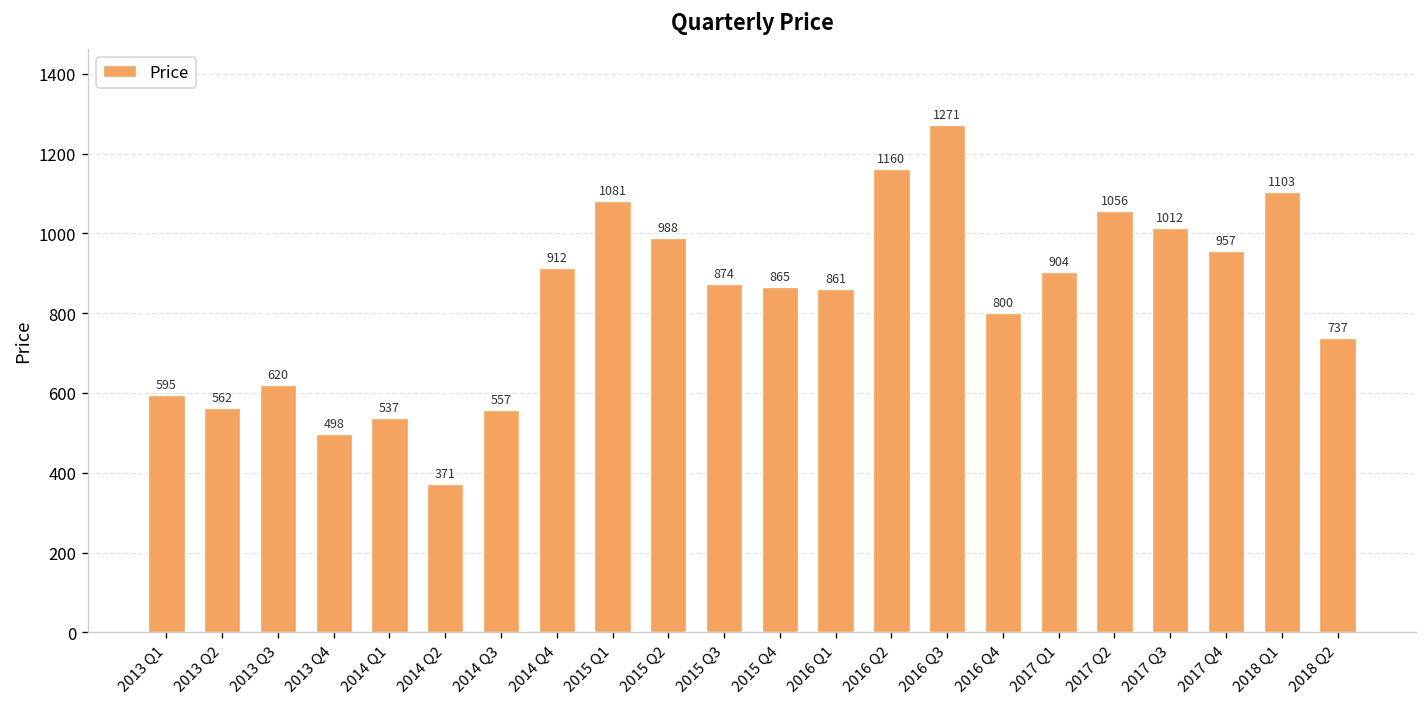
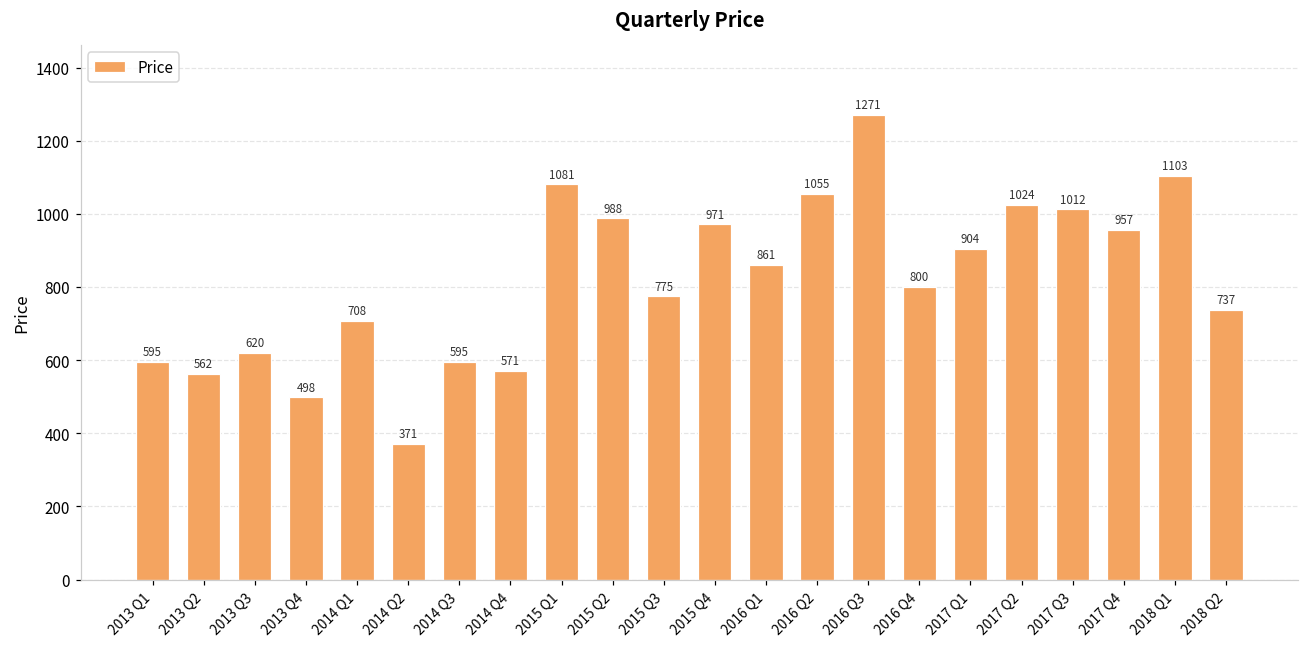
  {
    "2013 Q1": 595,
    "2013 Q2": 562,
    "2013 Q3": 620,
    "2013 Q4": 498,
-   "2014 Q1": 537,
+   "2014 Q1": 708,
    "2014 Q2": 371,
-   "2014 Q3": 557,
-   "2014 Q4": 912,
+   "2014 Q3": 595,
+   "2014 Q4": 571,
    "2015 Q1": 1081,
    "2015 Q2": 988,
-   "2015 Q3": 874,
-   "2015 Q4": 865,
+   "2015 Q3": 775,
+   "2015 Q4": 971,
    "2016 Q1": 861,
-   "2016 Q2": 1160,
+   "2016 Q2": 1055,
    "2016 Q3": 1271,
    "2016 Q4": 800,
    "2017 Q1": 904,
-   "2017 Q2": 1056,
+   "2017 Q2": 1024,
    "2017 Q3": 1012,
    "2017 Q4": 957,
    "2018 Q1": 1103,
    "2018 Q2": 737
  }
